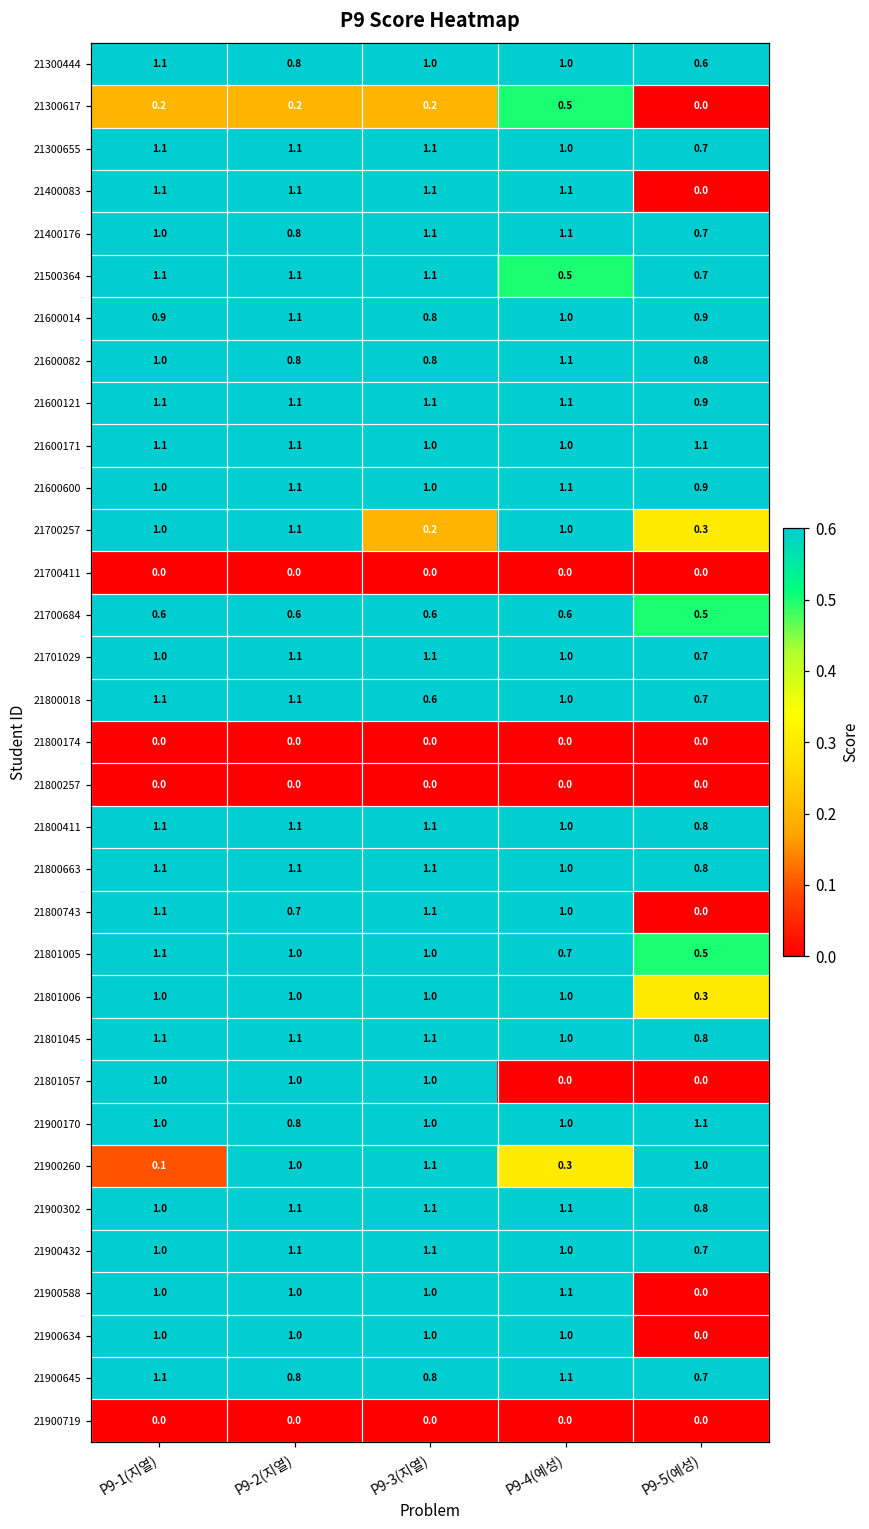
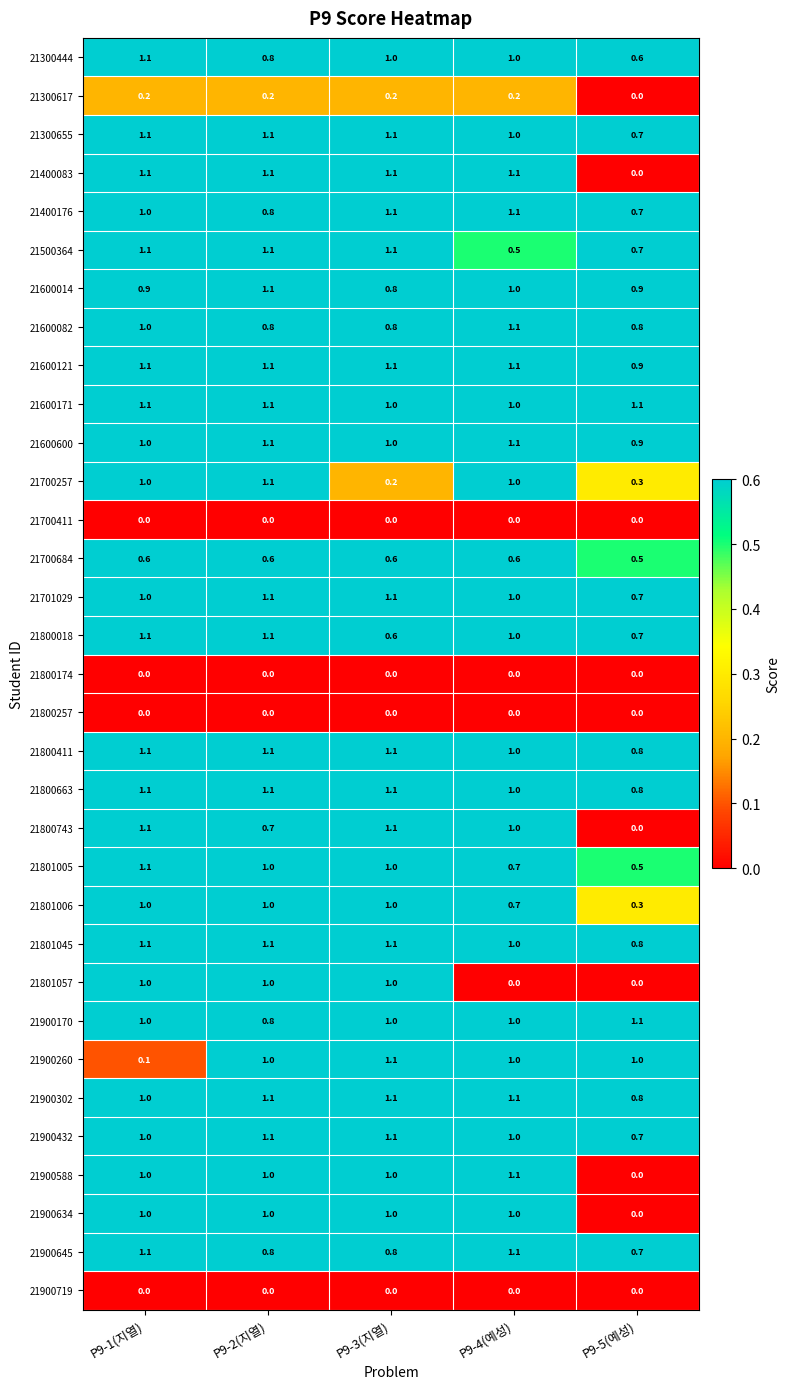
  {
    "21300444": {
      "P9-1(지열)": 1.1,
      "P9-2(지열)": 0.8,
      "P9-3(지열)": 1.0,
      "P9-4(예성)": 1.0,
      "P9-5(예성)": 0.6
    },
    "21300617": {
      "P9-1(지열)": 0.2,
      "P9-2(지열)": 0.2,
      "P9-3(지열)": 0.2,
-     "P9-4(예성)": 0.5,
+     "P9-4(예성)": 0.2,
      "P9-5(예성)": 0.0
    },
    "21300655": {
      "P9-1(지열)": 1.1,
      "P9-2(지열)": 1.1,
      "P9-3(지열)": 1.1,
      "P9-4(예성)": 1.0,
      "P9-5(예성)": 0.7
    },
    "21400083": {
      "P9-1(지열)": 1.1,
      "P9-2(지열)": 1.1,
      "P9-3(지열)": 1.1,
      "P9-4(예성)": 1.1,
      "P9-5(예성)": 0.0
    },
    "21400176": {
      "P9-1(지열)": 1.0,
      "P9-2(지열)": 0.8,
      "P9-3(지열)": 1.1,
      "P9-4(예성)": 1.1,
      "P9-5(예성)": 0.7
    },
    "21500364": {
      "P9-1(지열)": 1.1,
      "P9-2(지열)": 1.1,
      "P9-3(지열)": 1.1,
      "P9-4(예성)": 0.5,
      "P9-5(예성)": 0.7
    },
    "21600014": {
      "P9-1(지열)": 0.9,
      "P9-2(지열)": 1.1,
      "P9-3(지열)": 0.8,
      "P9-4(예성)": 1.0,
      "P9-5(예성)": 0.9
    },
    "21600082": {
      "P9-1(지열)": 1.0,
      "P9-2(지열)": 0.8,
      "P9-3(지열)": 0.8,
      "P9-4(예성)": 1.1,
      "P9-5(예성)": 0.8
    },
    "21600121": {
      "P9-1(지열)": 1.1,
      "P9-2(지열)": 1.1,
      "P9-3(지열)": 1.1,
      "P9-4(예성)": 1.1,
      "P9-5(예성)": 0.9
    },
    "21600171": {
      "P9-1(지열)": 1.1,
      "P9-2(지열)": 1.1,
      "P9-3(지열)": 1.0,
      "P9-4(예성)": 1.0,
      "P9-5(예성)": 1.1
    },
    "21600600": {
      "P9-1(지열)": 1.0,
      "P9-2(지열)": 1.1,
      "P9-3(지열)": 1.0,
      "P9-4(예성)": 1.1,
      "P9-5(예성)": 0.9
    },
    "21700257": {
      "P9-1(지열)": 1.0,
      "P9-2(지열)": 1.1,
      "P9-3(지열)": 0.2,
      "P9-4(예성)": 1.0,
      "P9-5(예성)": 0.3
    },
    "21700411": {
      "P9-1(지열)": 0.0,
      "P9-2(지열)": 0.0,
      "P9-3(지열)": 0.0,
      "P9-4(예성)": 0.0,
      "P9-5(예성)": 0.0
    },
    "21700684": {
      "P9-1(지열)": 0.6,
      "P9-2(지열)": 0.6,
      "P9-3(지열)": 0.6,
      "P9-4(예성)": 0.6,
      "P9-5(예성)": 0.5
    },
    "21701029": {
      "P9-1(지열)": 1.0,
      "P9-2(지열)": 1.1,
      "P9-3(지열)": 1.1,
      "P9-4(예성)": 1.0,
      "P9-5(예성)": 0.7
    },
    "21800018": {
      "P9-1(지열)": 1.1,
      "P9-2(지열)": 1.1,
      "P9-3(지열)": 0.6,
      "P9-4(예성)": 1.0,
      "P9-5(예성)": 0.7
    },
    "21800174": {
      "P9-1(지열)": 0.0,
      "P9-2(지열)": 0.0,
      "P9-3(지열)": 0.0,
      "P9-4(예성)": 0.0,
      "P9-5(예성)": 0.0
    },
    "21800257": {
      "P9-1(지열)": 0.0,
      "P9-2(지열)": 0.0,
      "P9-3(지열)": 0.0,
      "P9-4(예성)": 0.0,
      "P9-5(예성)": 0.0
    },
    "21800411": {
      "P9-1(지열)": 1.1,
      "P9-2(지열)": 1.1,
      "P9-3(지열)": 1.1,
      "P9-4(예성)": 1.0,
      "P9-5(예성)": 0.8
    },
    "21800663": {
      "P9-1(지열)": 1.1,
      "P9-2(지열)": 1.1,
      "P9-3(지열)": 1.1,
      "P9-4(예성)": 1.0,
      "P9-5(예성)": 0.8
    },
    "21800743": {
      "P9-1(지열)": 1.1,
      "P9-2(지열)": 0.7,
      "P9-3(지열)": 1.1,
      "P9-4(예성)": 1.0,
      "P9-5(예성)": 0.0
    },
    "21801005": {
      "P9-1(지열)": 1.1,
      "P9-2(지열)": 1.0,
      "P9-3(지열)": 1.0,
      "P9-4(예성)": 0.7,
      "P9-5(예성)": 0.5
    },
    "21801006": {
      "P9-1(지열)": 1.0,
      "P9-2(지열)": 1.0,
      "P9-3(지열)": 1.0,
-     "P9-4(예성)": 1.0,
+     "P9-4(예성)": 0.7,
      "P9-5(예성)": 0.3
    },
    "21801045": {
      "P9-1(지열)": 1.1,
      "P9-2(지열)": 1.1,
      "P9-3(지열)": 1.1,
      "P9-4(예성)": 1.0,
      "P9-5(예성)": 0.8
    },
    "21801057": {
      "P9-1(지열)": 1.0,
      "P9-2(지열)": 1.0,
      "P9-3(지열)": 1.0,
      "P9-4(예성)": 0.0,
      "P9-5(예성)": 0.0
    },
    "21900170": {
      "P9-1(지열)": 1.0,
      "P9-2(지열)": 0.8,
      "P9-3(지열)": 1.0,
      "P9-4(예성)": 1.0,
      "P9-5(예성)": 1.1
    },
    "21900260": {
      "P9-1(지열)": 0.1,
      "P9-2(지열)": 1.0,
      "P9-3(지열)": 1.1,
-     "P9-4(예성)": 0.3,
+     "P9-4(예성)": 1.0,
      "P9-5(예성)": 1.0
    },
    "21900302": {
      "P9-1(지열)": 1.0,
      "P9-2(지열)": 1.1,
      "P9-3(지열)": 1.1,
      "P9-4(예성)": 1.1,
      "P9-5(예성)": 0.8
    },
    "21900432": {
      "P9-1(지열)": 1.0,
      "P9-2(지열)": 1.1,
      "P9-3(지열)": 1.1,
      "P9-4(예성)": 1.0,
      "P9-5(예성)": 0.7
    },
    "21900588": {
      "P9-1(지열)": 1.0,
      "P9-2(지열)": 1.0,
      "P9-3(지열)": 1.0,
      "P9-4(예성)": 1.1,
      "P9-5(예성)": 0.0
    },
    "21900634": {
      "P9-1(지열)": 1.0,
      "P9-2(지열)": 1.0,
      "P9-3(지열)": 1.0,
      "P9-4(예성)": 1.0,
      "P9-5(예성)": 0.0
    },
    "21900645": {
      "P9-1(지열)": 1.1,
      "P9-2(지열)": 0.8,
      "P9-3(지열)": 0.8,
      "P9-4(예성)": 1.1,
      "P9-5(예성)": 0.7
    },
    "21900719": {
      "P9-1(지열)": 0.0,
      "P9-2(지열)": 0.0,
      "P9-3(지열)": 0.0,
      "P9-4(예성)": 0.0,
      "P9-5(예성)": 0.0
    }
  }
